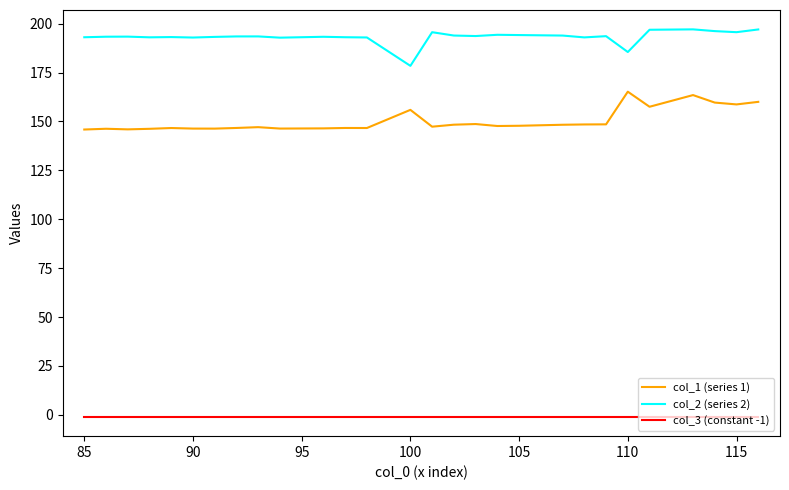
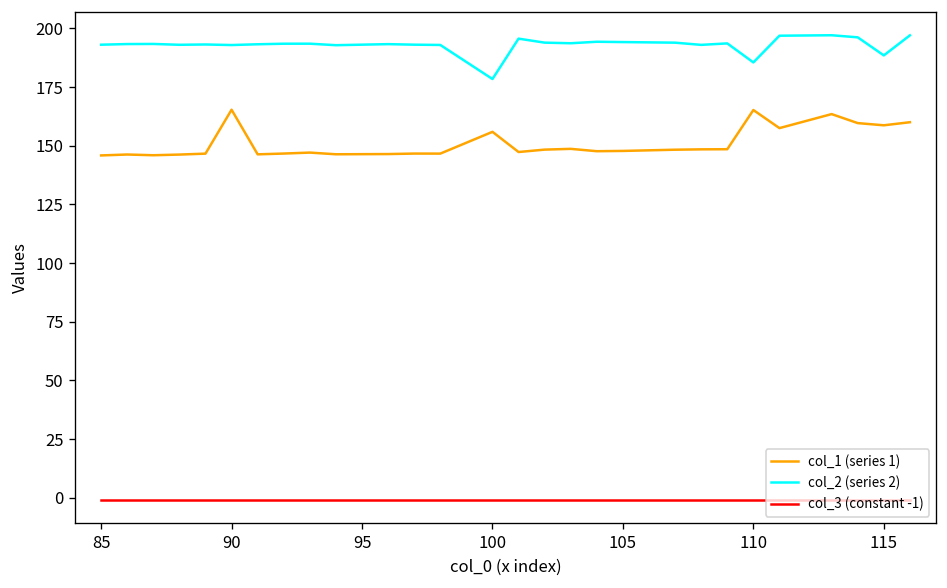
  {
    "col_1 (series 1)": {
      "85": 146,
-     "90": 146,
+     "90": 165,
      "100": 156,
      "105": 148,
      "110": 165,
      "115": 159
    },
    "col_2 (series 2)": {
      "85": 193,
      "90": 193,
      "100": 178,
      "105": 194,
      "110": 185,
-     "115": 196
+     "115": 188
    },
    "col_3 (constant -1)": {
      "85": -1,
      "90": -1,
      "100": -1,
      "105": -1,
      "110": -1
    }
  }
